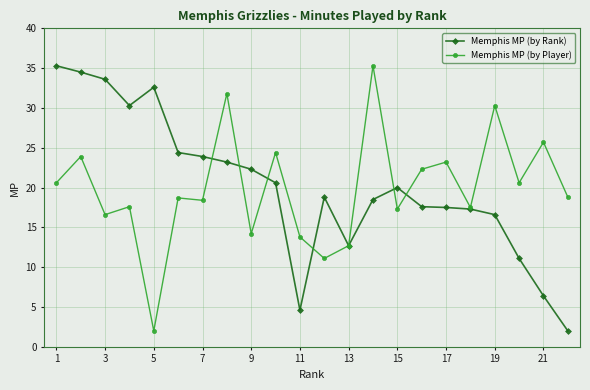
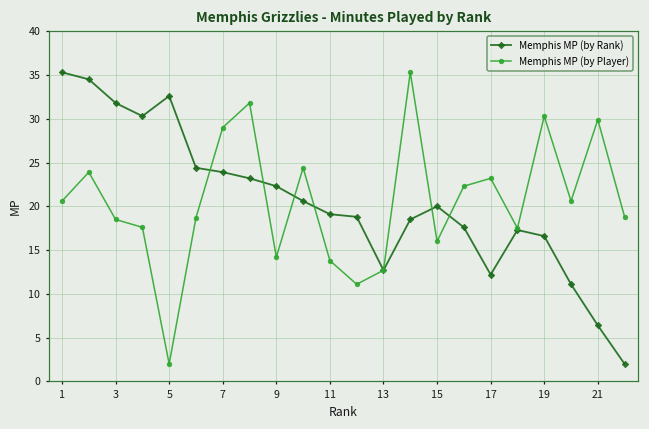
  {
    "Memphis MP (by Rank)": {
      "1": 35,
-     "3": 34,
+     "3": 32,
      "5": 33,
      "7": 24,
      "9": 22,
-     "11": 5,
+     "11": 19,
      "15": 20,
-     "17": 18,
+     "17": 12,
      "19": 17,
      "21": 6
    },
    "Memphis MP (by Player)": {
      "1": 21,
-     "3": 17,
+     "3": 19,
      "5": 2,
-     "7": 18,
+     "7": 29,
      "9": 14,
      "11": 14,
-     "15": 17,
+     "15": 16,
      "17": 23,
      "19": 30,
-     "21": 26
+     "21": 30
    }
  }
